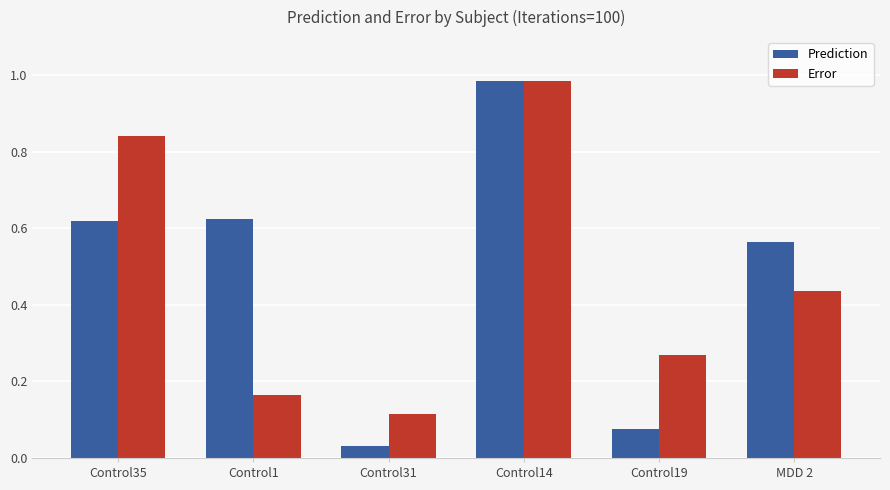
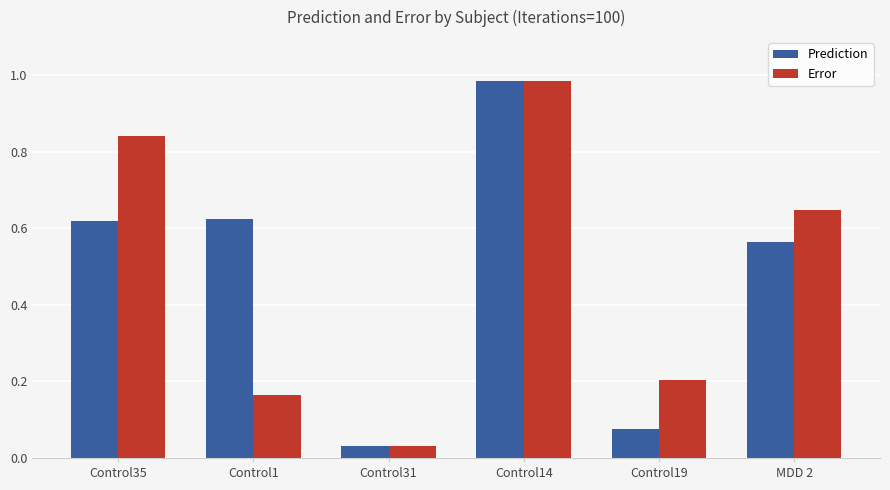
  {
    "Prediction": {
      "Control35": 0.62,
      "Control1": 0.62,
      "Control31": 0.03,
      "Control14": 0.99,
      "Control19": 0.08,
      "MDD 2": 0.56
    },
    "Error": {
      "Control35": 0.84,
      "Control1": 0.16,
-     "Control31": 0.12,
+     "Control31": 0.03,
      "Control14": 0.99,
-     "Control19": 0.27,
-     "MDD 2": 0.44
+     "Control19": 0.20,
+     "MDD 2": 0.65
    }
  }
